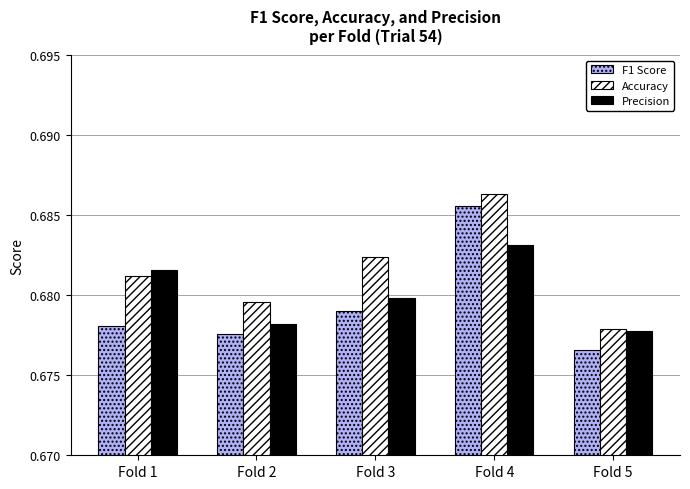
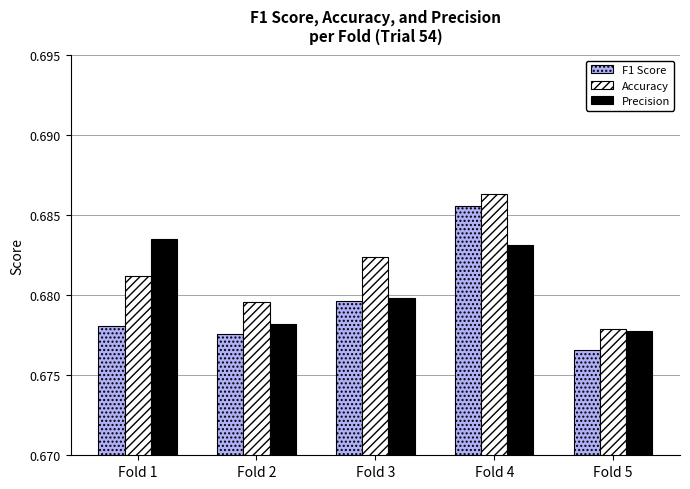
  {
    "F1 Score": {
      "Fold 1": 0.6781,
      "Fold 2": 0.6776,
-     "Fold 3": 0.6790,
+     "Fold 3": 0.6796,
      "Fold 4": 0.6856,
      "Fold 5": 0.6766
    },
    "Accuracy": {
      "Fold 1": 0.6812,
      "Fold 2": 0.6796,
      "Fold 3": 0.6824,
      "Fold 4": 0.6863,
      "Fold 5": 0.6779
    },
    "Precision": {
-     "Fold 1": 0.6816,
+     "Fold 1": 0.6835,
      "Fold 2": 0.6782,
      "Fold 3": 0.6798,
      "Fold 4": 0.6831,
      "Fold 5": 0.6778
    }
  }
